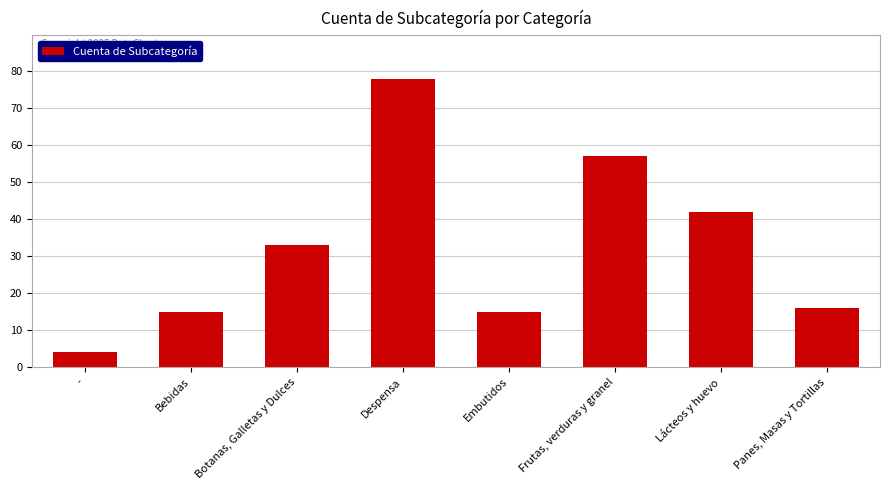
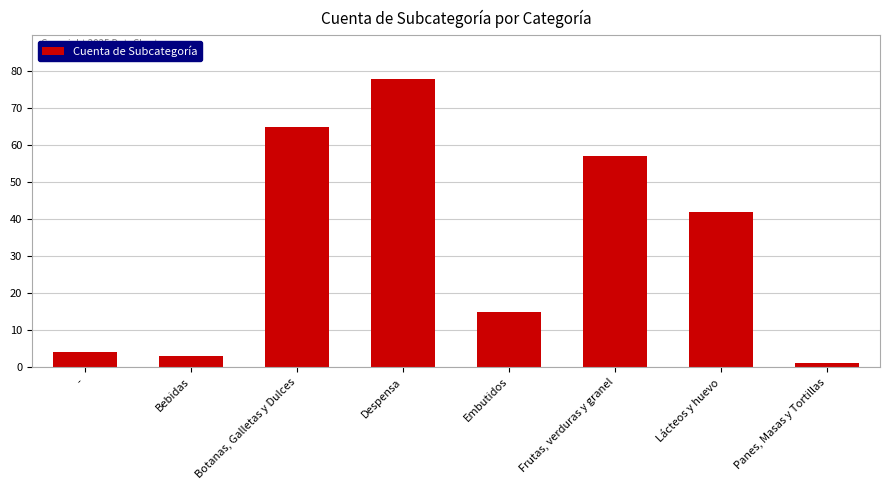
  {
    "-": 4,
-   "Bebidas": 15,
-   "Botanas, Galletas y Dulces": 33,
+   "Bebidas": 3,
+   "Botanas, Galletas y Dulces": 65,
    "Despensa": 78,
    "Embutidos": 15,
    "Frutas, verduras y granel": 57,
    "Lácteos y huevo": 42,
-   "Panes, Masas y Tortillas": 16
+   "Panes, Masas y Tortillas": 1
  }
